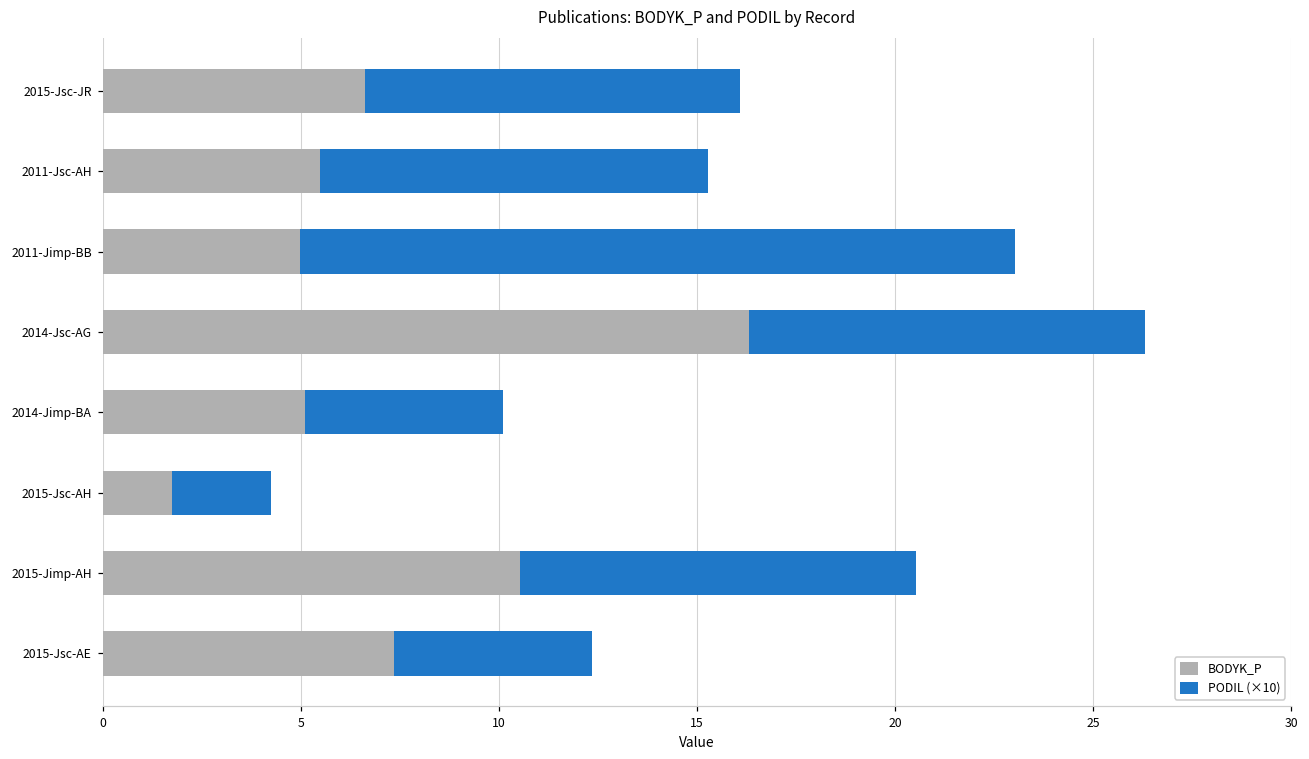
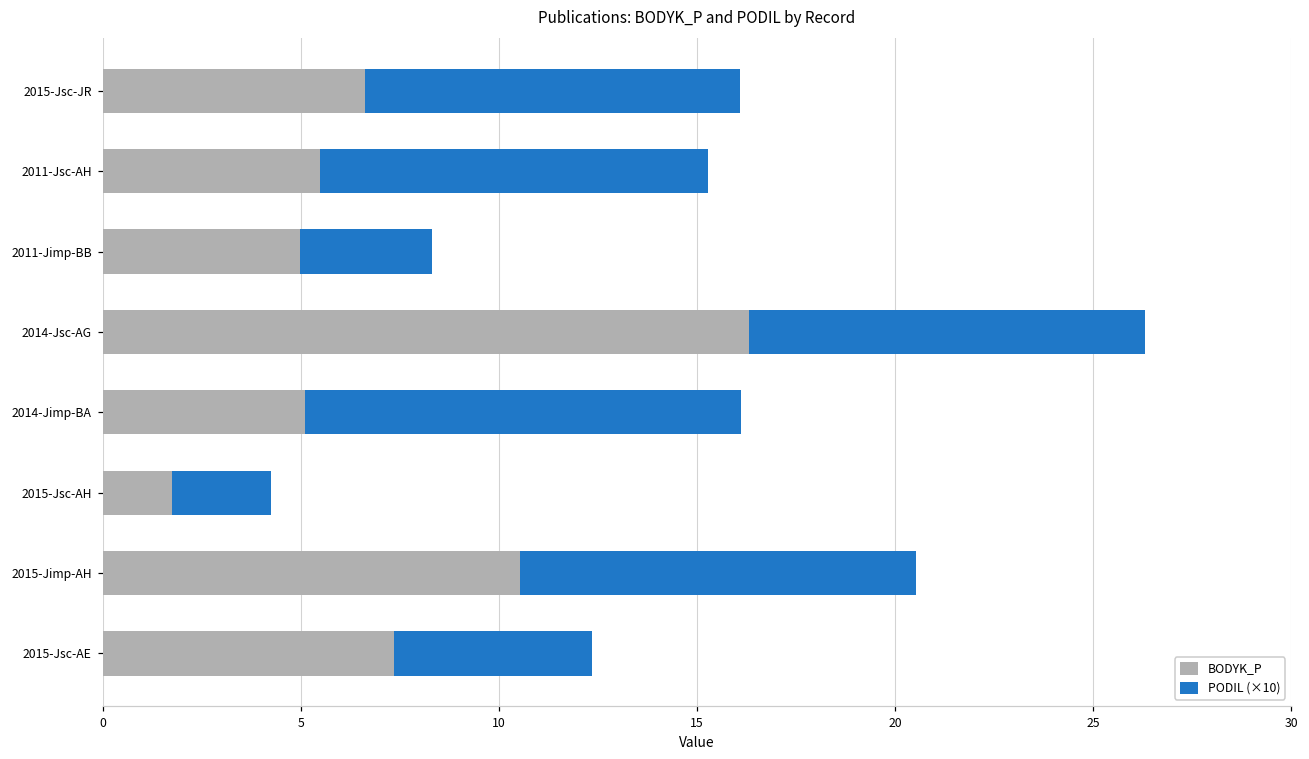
  {
    "BODYK_P": {
      "2015-Jsc-JR": 6.6,
      "2011-Jsc-AH": 5.5,
      "2011-Jimp-BB": 5.0,
      "2014-Jsc-AG": 16.3,
      "2014-Jimp-BA": 5.1,
      "2015-Jsc-AH": 1.8,
      "2015-Jimp-AH": 10.5,
      "2015-Jsc-AE": 7.4
    },
    "PODIL (×10)": {
      "2015-Jsc-JR": 9.5,
      "2011-Jsc-AH": 9.8,
-     "2011-Jimp-BB": 18.0,
+     "2011-Jimp-BB": 3.3,
      "2014-Jsc-AG": 10.0,
-     "2014-Jimp-BA": 5.0,
+     "2014-Jimp-BA": 11.0,
      "2015-Jsc-AH": 2.5,
      "2015-Jimp-AH": 10.0,
      "2015-Jsc-AE": 5.0
    }
  }
